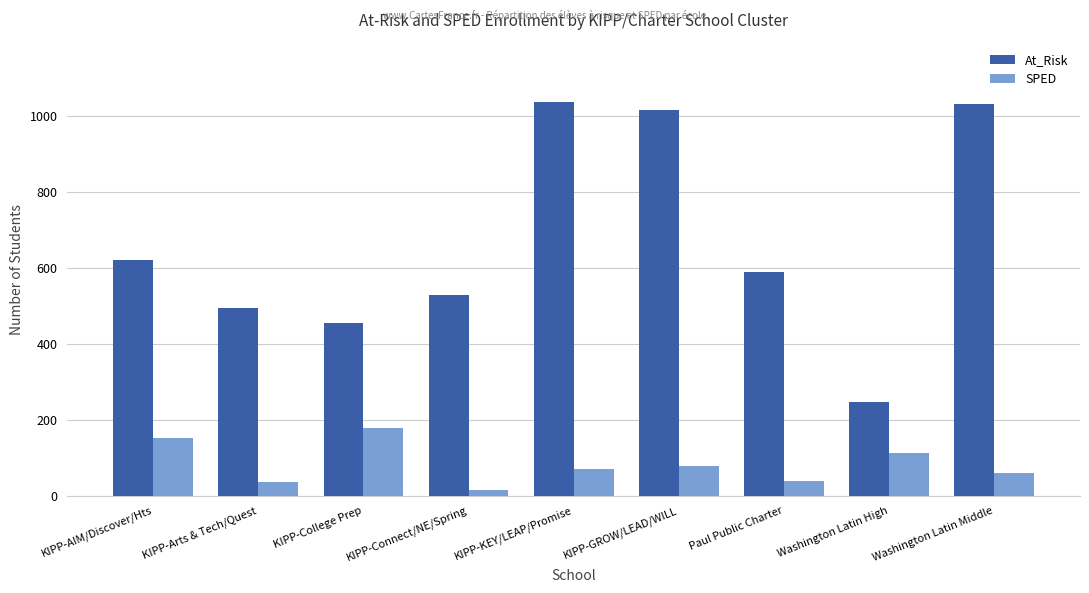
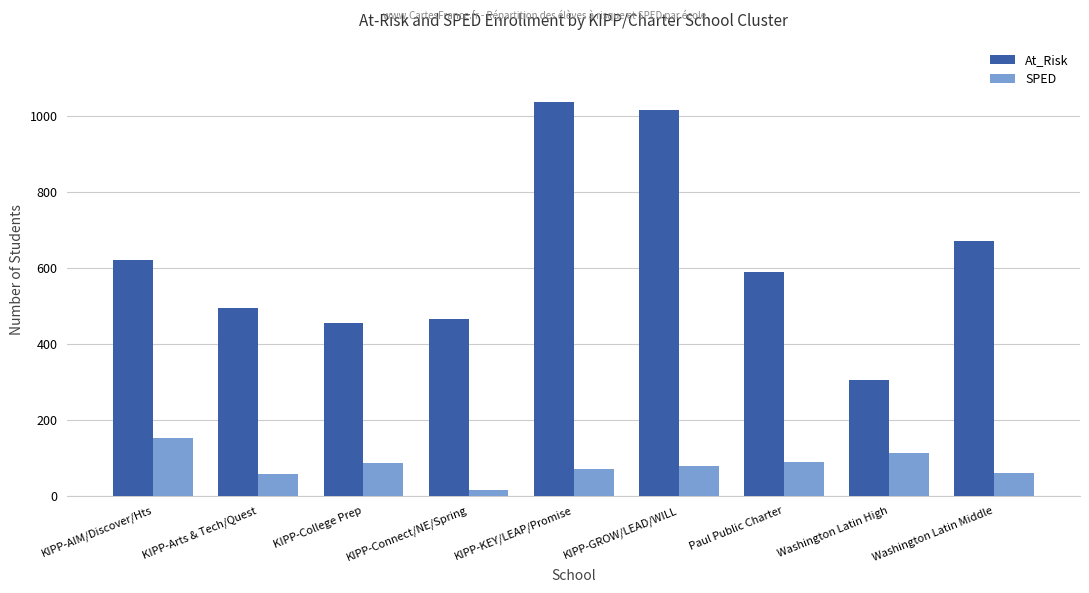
  {
    "At_Risk": {
      "KIPP-AIM/Discover/Hts": 620,
      "KIPP-Arts & Tech/Quest": 490,
      "KIPP-College Prep": 450,
-     "KIPP-Connect/NE/Spring": 530,
+     "KIPP-Connect/NE/Spring": 470,
      "KIPP-KEY/LEAP/Promise": 1040,
      "KIPP-GROW/LEAD/WILL": 1020,
      "Paul Public Charter": 590,
-     "Washington Latin High": 250,
-     "Washington Latin Middle": 1030
+     "Washington Latin High": 300,
+     "Washington Latin Middle": 670
    },
    "SPED": {
      "KIPP-AIM/Discover/Hts": 150,
-     "KIPP-Arts & Tech/Quest": 40,
-     "KIPP-College Prep": 180,
+     "KIPP-Arts & Tech/Quest": 60,
+     "KIPP-College Prep": 90,
      "KIPP-Connect/NE/Spring": 10,
      "KIPP-KEY/LEAP/Promise": 70,
      "KIPP-GROW/LEAD/WILL": 80,
-     "Paul Public Charter": 40,
+     "Paul Public Charter": 90,
      "Washington Latin High": 110,
      "Washington Latin Middle": 60
    }
  }
